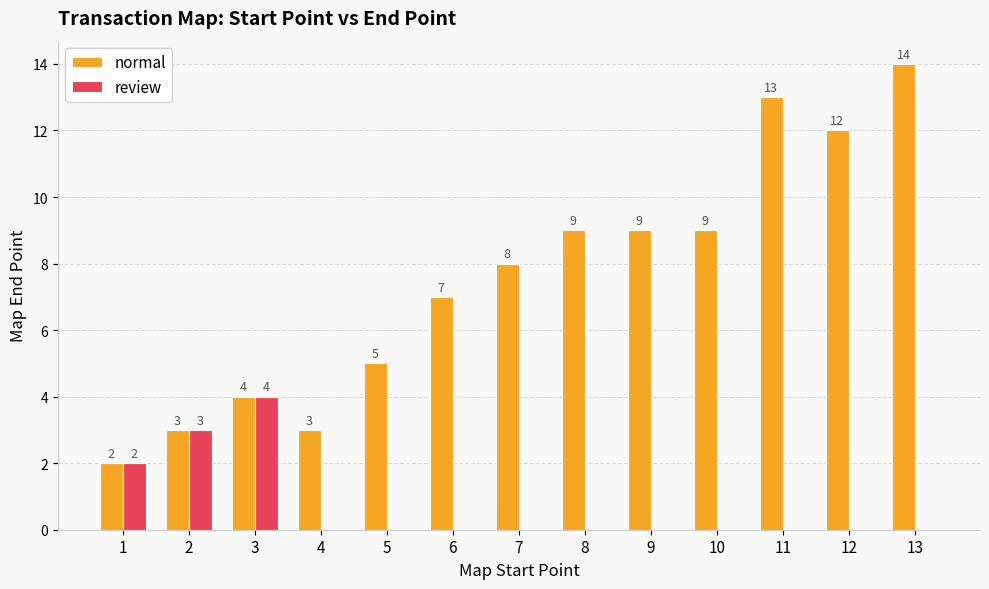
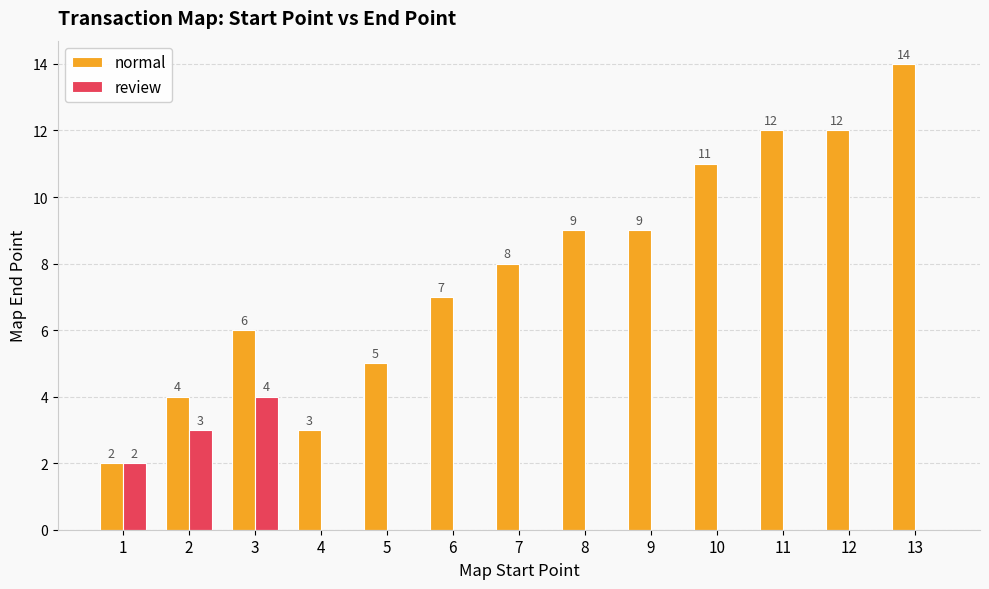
  {
    "normal": {
      "1": 2,
-     "2": 3,
-     "3": 4,
+     "2": 4,
+     "3": 6,
      "4": 3,
      "5": 5,
      "6": 7,
      "7": 8,
      "8": 9,
      "9": 9,
-     "10": 9,
-     "11": 13,
+     "10": 11,
+     "11": 12,
      "12": 12,
      "13": 14
    },
    "review": {
      "1": 2,
      "2": 3,
      "3": 4
    }
  }
